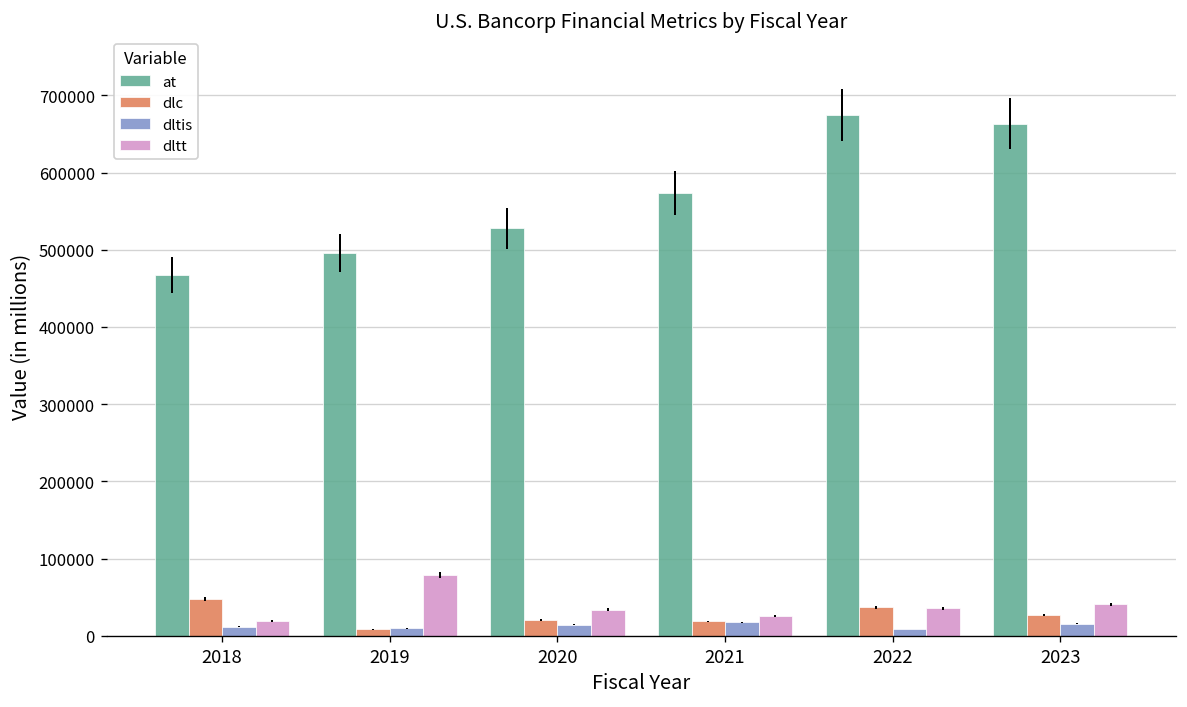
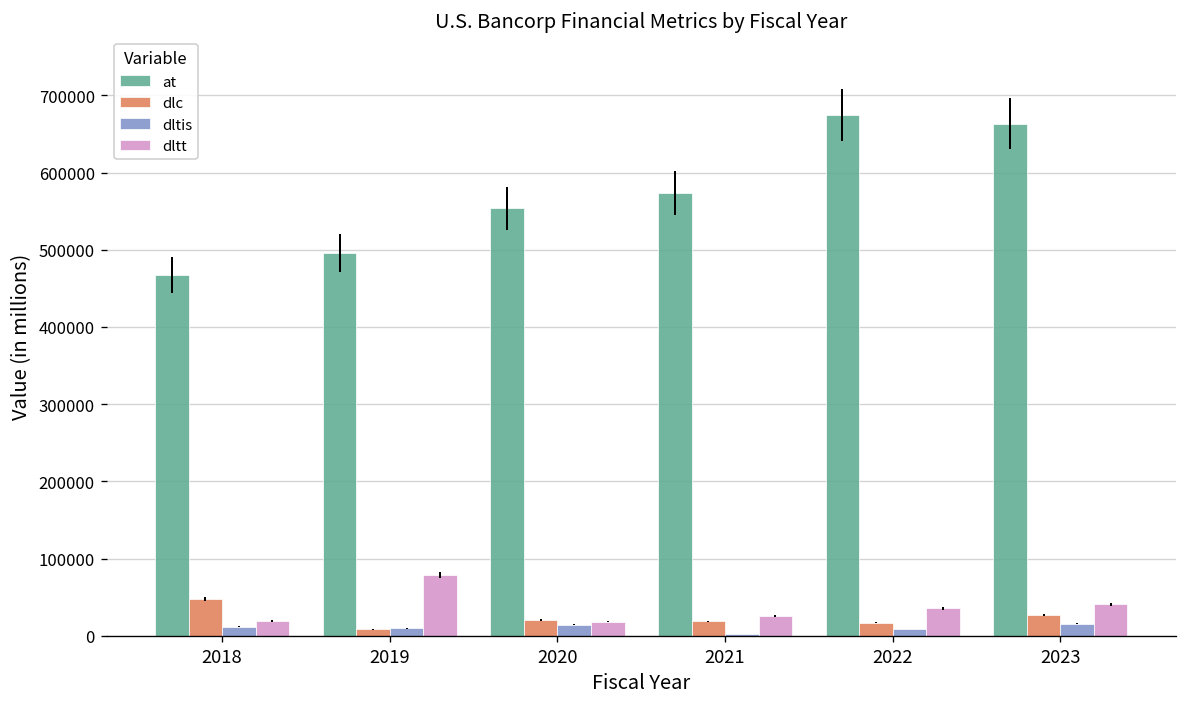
  {
    "at": {
      "2018": 470000,
      "2019": 500000,
-     "2020": 530000,
+     "2020": 550000,
      "2021": 570000,
      "2022": 670000,
      "2023": 660000
    },
    "dlc": {
      "2018": 50000,
      "2019": 10000,
      "2020": 20000,
      "2021": 20000,
-     "2022": 40000,
+     "2022": 20000,
      "2023": 30000
    },
    "dltis": {
      "2018": 10000,
      "2019": 10000,
      "2020": 10000,
-     "2021": 20000,
+     "2021": 0,
      "2022": 10000,
      "2023": 20000
    },
    "dltt": {
      "2018": 20000,
      "2019": 80000,
-     "2020": 30000,
+     "2020": 20000,
      "2021": 30000,
      "2022": 40000,
      "2023": 40000
    }
  }
